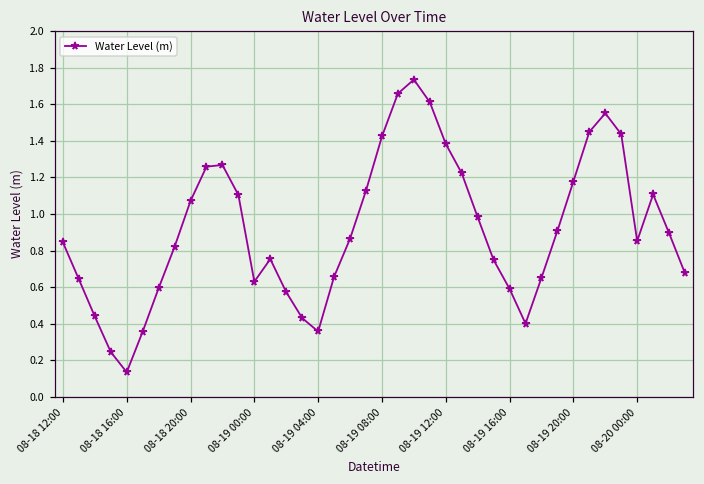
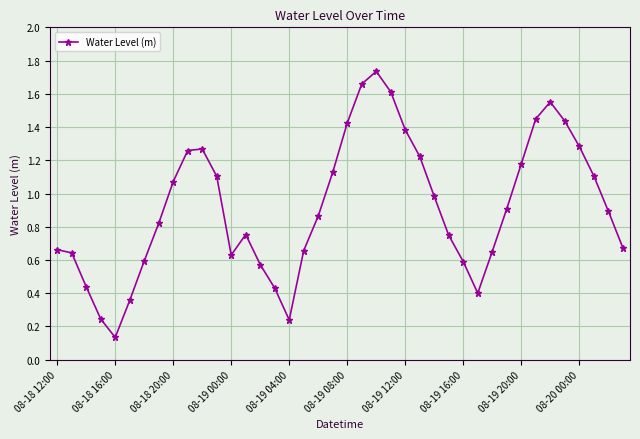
  {
-   "08-18 12:00": 0.84,
+   "08-18 12:00": 0.66,
    "08-18 16:00": 0.13,
    "08-18 20:00": 1.07,
    "08-19 00:00": 0.63,
-   "08-19 04:00": 0.36,
+   "08-19 04:00": 0.24,
    "08-19 08:00": 1.42,
    "08-19 12:00": 1.38,
    "08-19 16:00": 0.59,
    "08-19 20:00": 1.18,
-   "08-20 00:00": 0.85
+   "08-20 00:00": 1.28
  }
